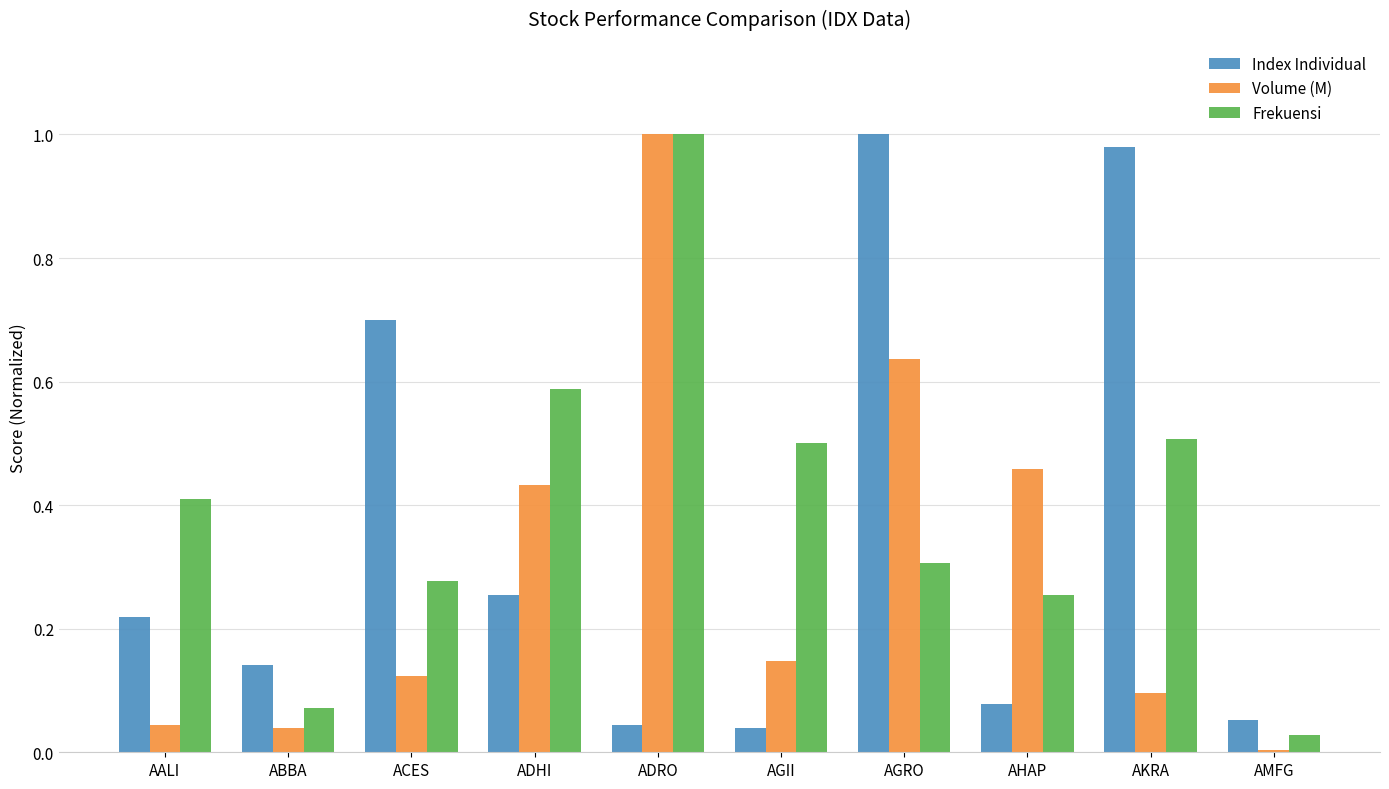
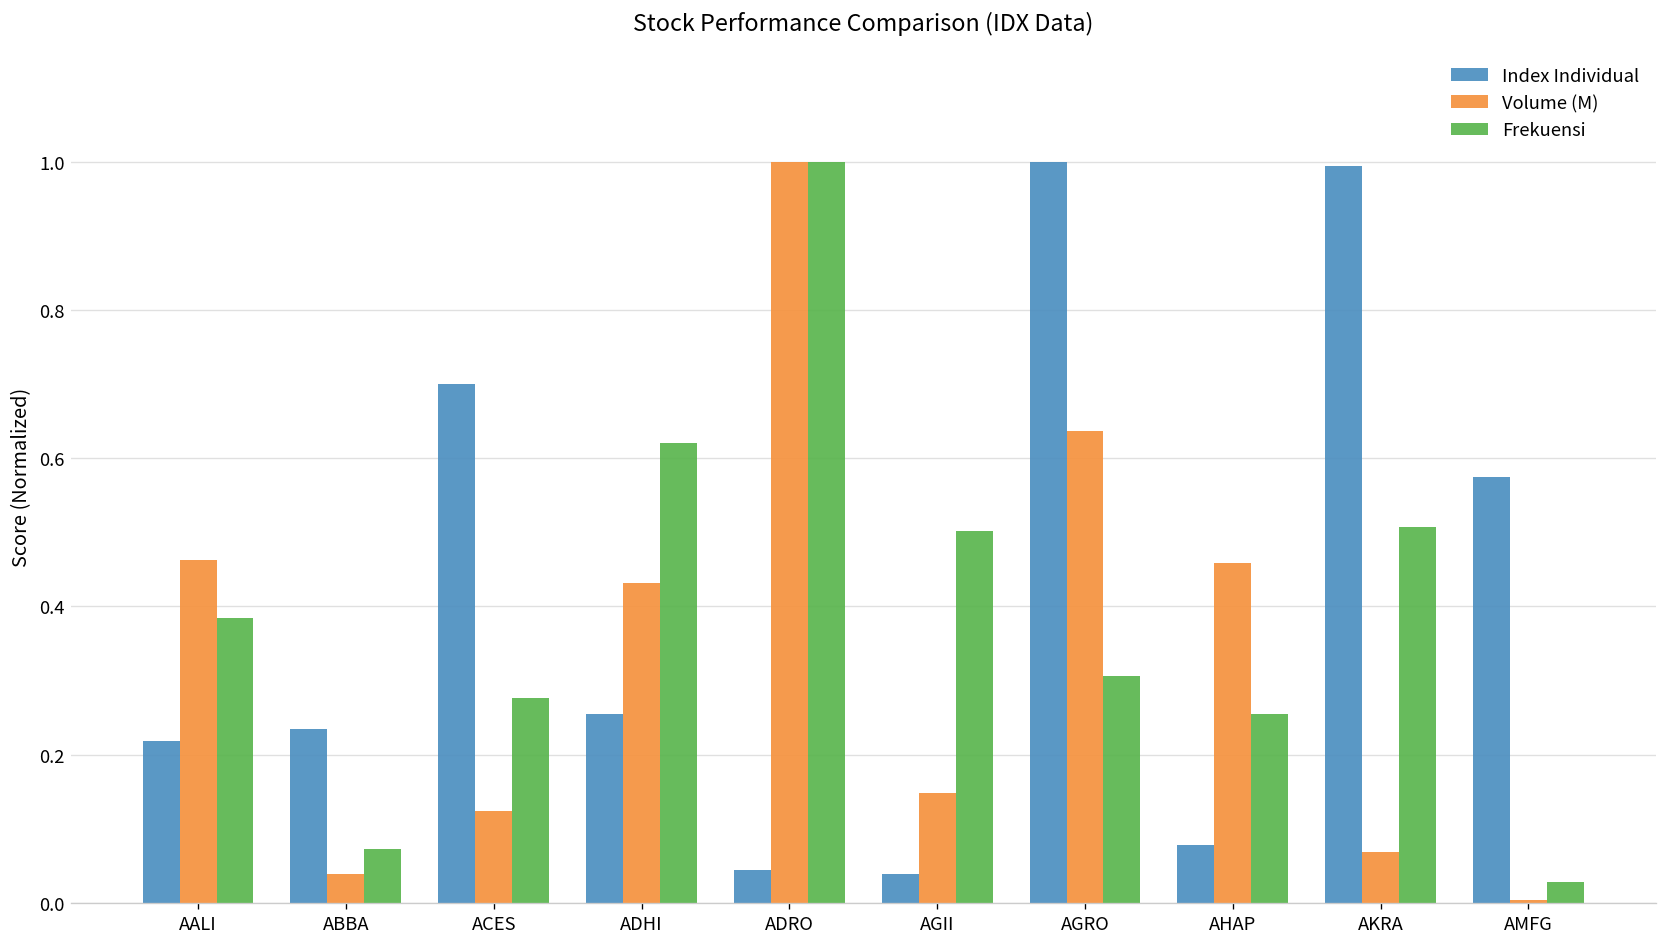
  {
    "Index Individual": {
      "AALI": 0.22,
-     "ABBA": 0.14,
+     "ABBA": 0.23,
      "ACES": 0.70,
      "ADHI": 0.26,
      "ADRO": 0.04,
      "AGII": 0.04,
      "AGRO": 1.00,
      "AHAP": 0.08,
-     "AKRA": 0.98,
-     "AMFG": 0.05
+     "AKRA": 0.99,
+     "AMFG": 0.57
    },
    "Volume (M)": {
-     "AALI": 0.04,
+     "AALI": 0.46,
      "ABBA": 0.04,
      "ACES": 0.12,
      "ADHI": 0.43,
      "ADRO": 1.00,
      "AGII": 0.15,
      "AGRO": 0.64,
      "AHAP": 0.46,
-     "AKRA": 0.10
+     "AKRA": 0.07
    },
    "Frekuensi": {
-     "AALI": 0.41,
+     "AALI": 0.38,
      "ABBA": 0.07,
      "ACES": 0.28,
-     "ADHI": 0.59,
+     "ADHI": 0.62,
      "ADRO": 1.00,
      "AGII": 0.50,
      "AGRO": 0.31,
      "AHAP": 0.25,
      "AKRA": 0.51,
      "AMFG": 0.03
    }
  }
